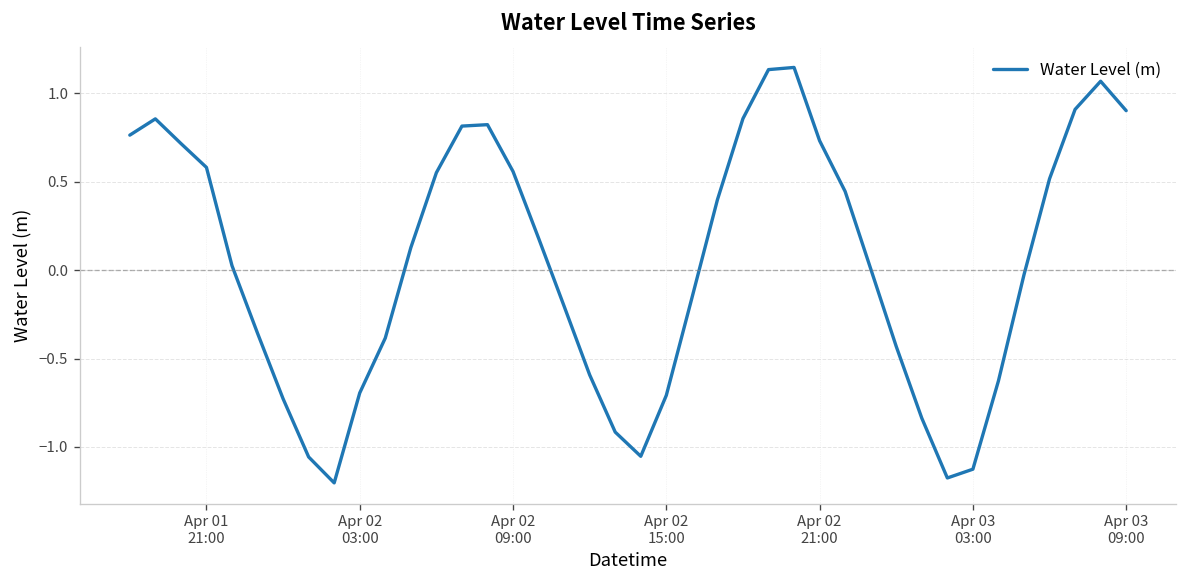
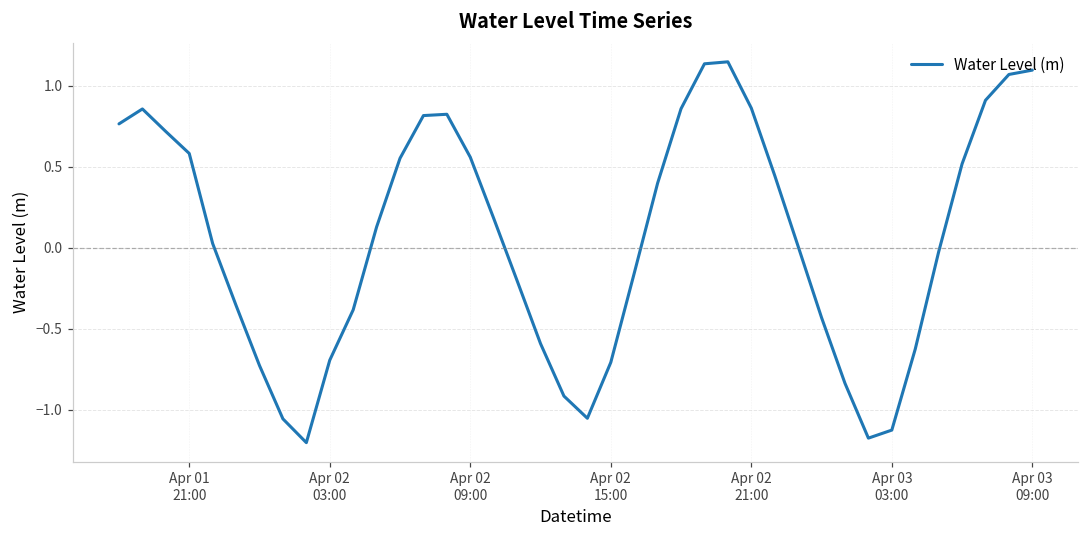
  {
    "Apr 01 21:00": 0.58,
    "Apr 02 03:00": -0.69,
    "Apr 02 09:00": 0.56,
    "Apr 02 15:00": -0.71,
-   "Apr 02 21:00": 0.73,
+   "Apr 02 21:00": 0.86,
    "Apr 03 03:00": -1.13,
-   "Apr 03 09:00": 0.90
+   "Apr 03 09:00": 1.10
  }
